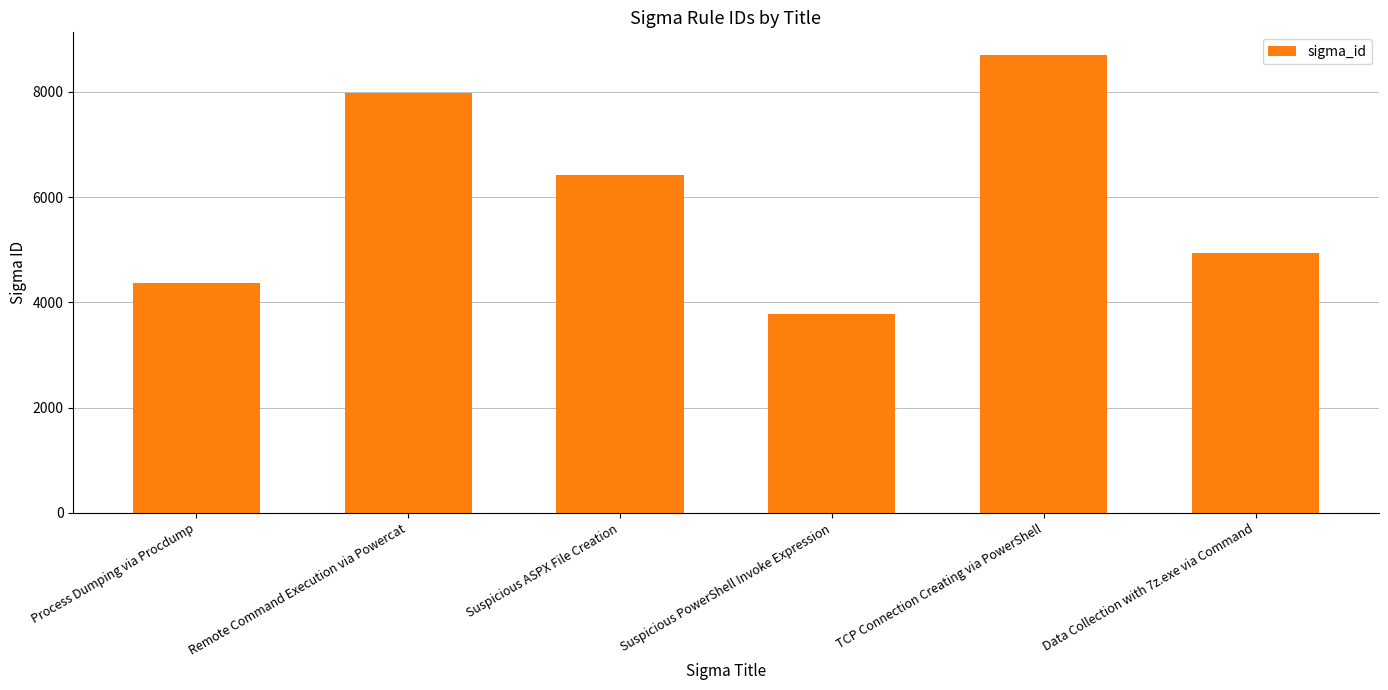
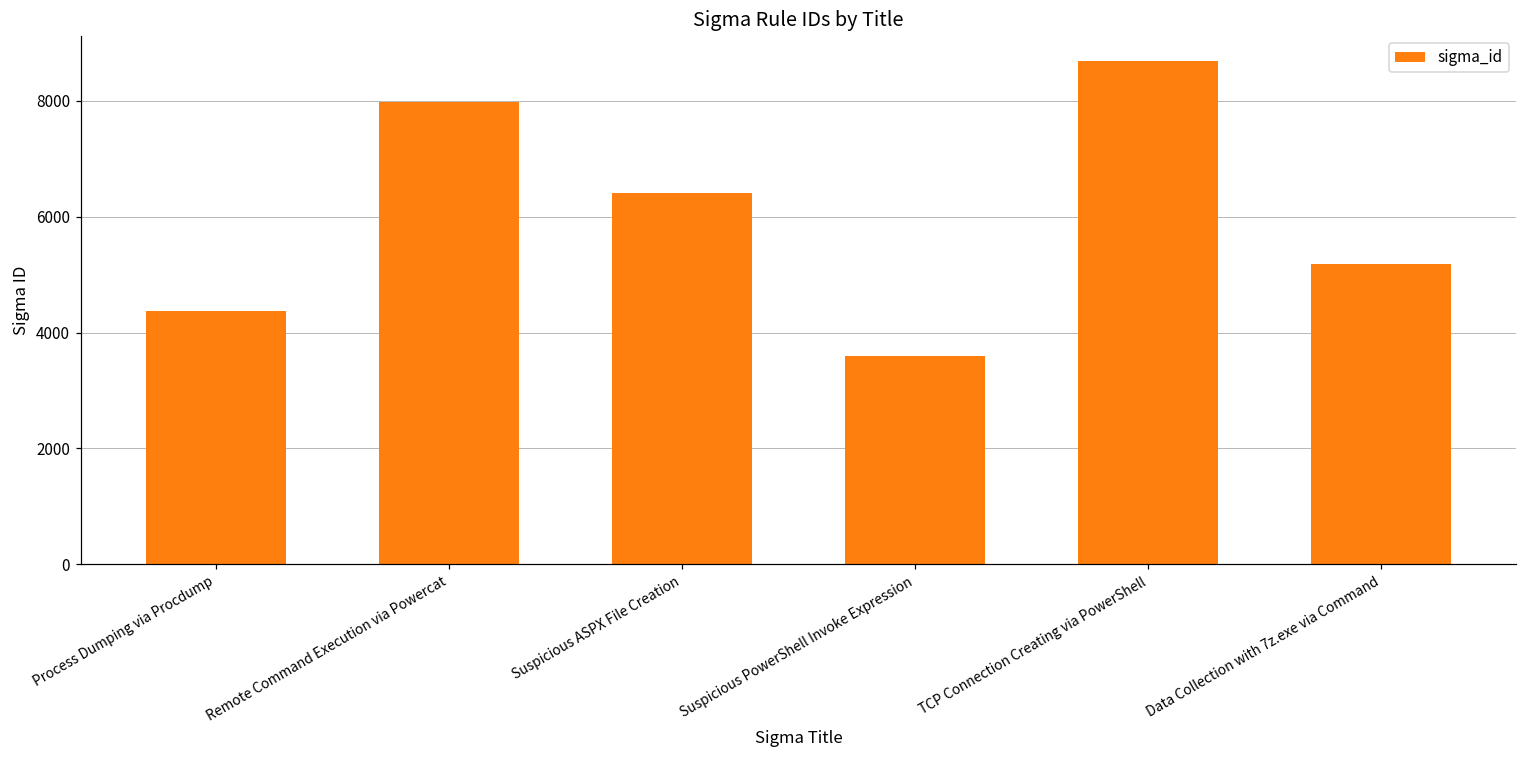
  {
    "Process Dumping via Procdump": 4400,
    "Remote Command Execution via Powercat": 8000,
    "Suspicious ASPX File Creation": 6400,
-   "Suspicious PowerShell Invoke Expression": 3800,
+   "Suspicious PowerShell Invoke Expression": 3600,
    "TCP Connection Creating via PowerShell": 8700,
-   "Data Collection with 7z.exe via Command": 4900
+   "Data Collection with 7z.exe via Command": 5200
  }
